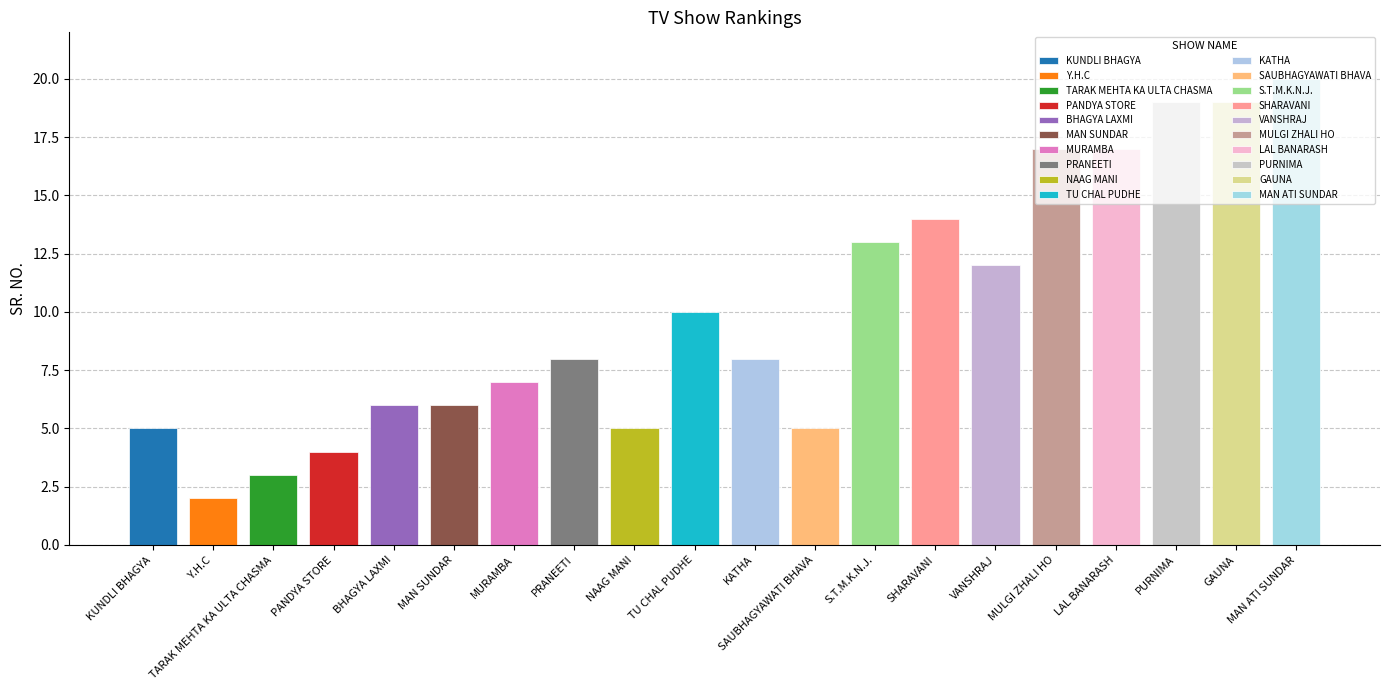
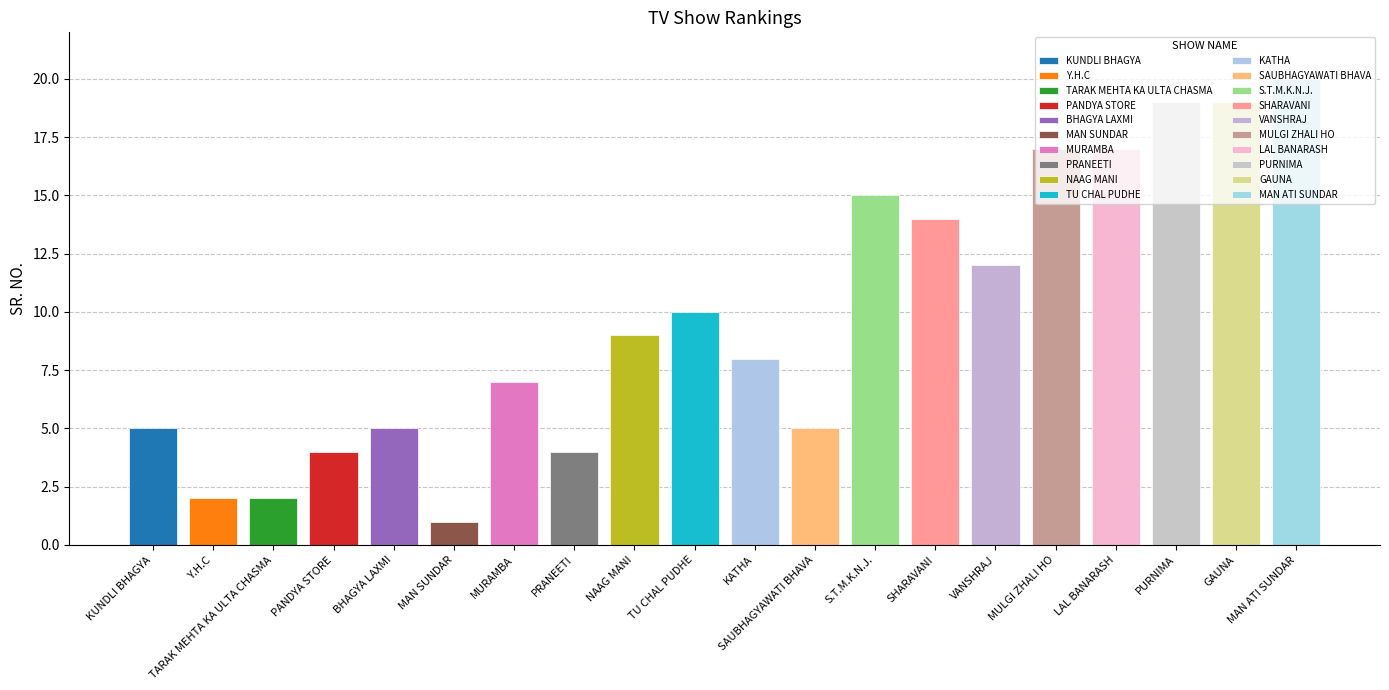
  {
    "KUNDLI BHAGYA": 5,
    "Y.H.C": 2,
-   "TARAK MEHTA KA ULTA CHASMA": 3,
+   "TARAK MEHTA KA ULTA CHASMA": 2,
    "PANDYA STORE": 4,
-   "BHAGYA LAXMI": 6,
-   "MAN SUNDAR": 6,
+   "BHAGYA LAXMI": 5,
+   "MAN SUNDAR": 1,
    "MURAMBA": 7,
-   "PRANEETI": 8,
-   "NAAG MANI": 5,
+   "PRANEETI": 4,
+   "NAAG MANI": 9,
    "TU CHAL PUDHE": 10,
    "KATHA": 8,
    "SAUBHAGYAWATI BHAVA": 5,
-   "S.T.M.K.N.J.": 13,
+   "S.T.M.K.N.J.": 15,
    "SHARAVANI": 14,
    "VANSHRAJ": 12
  }
